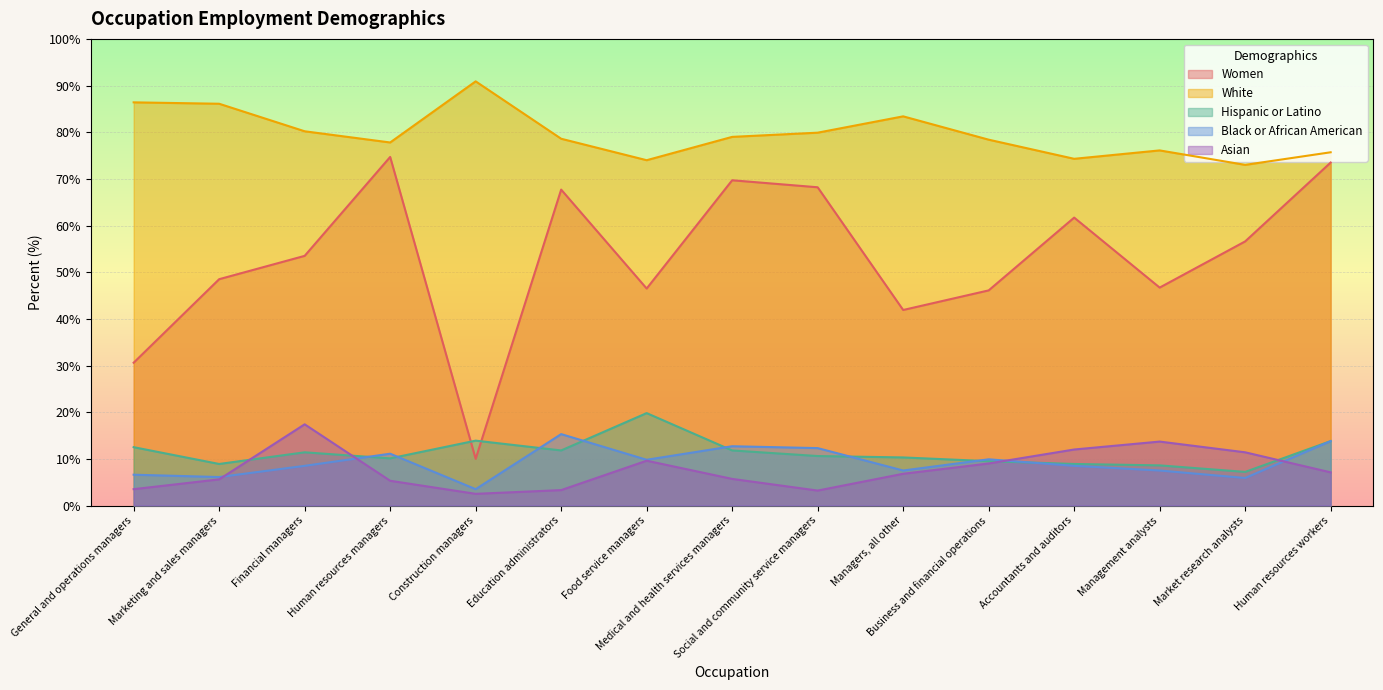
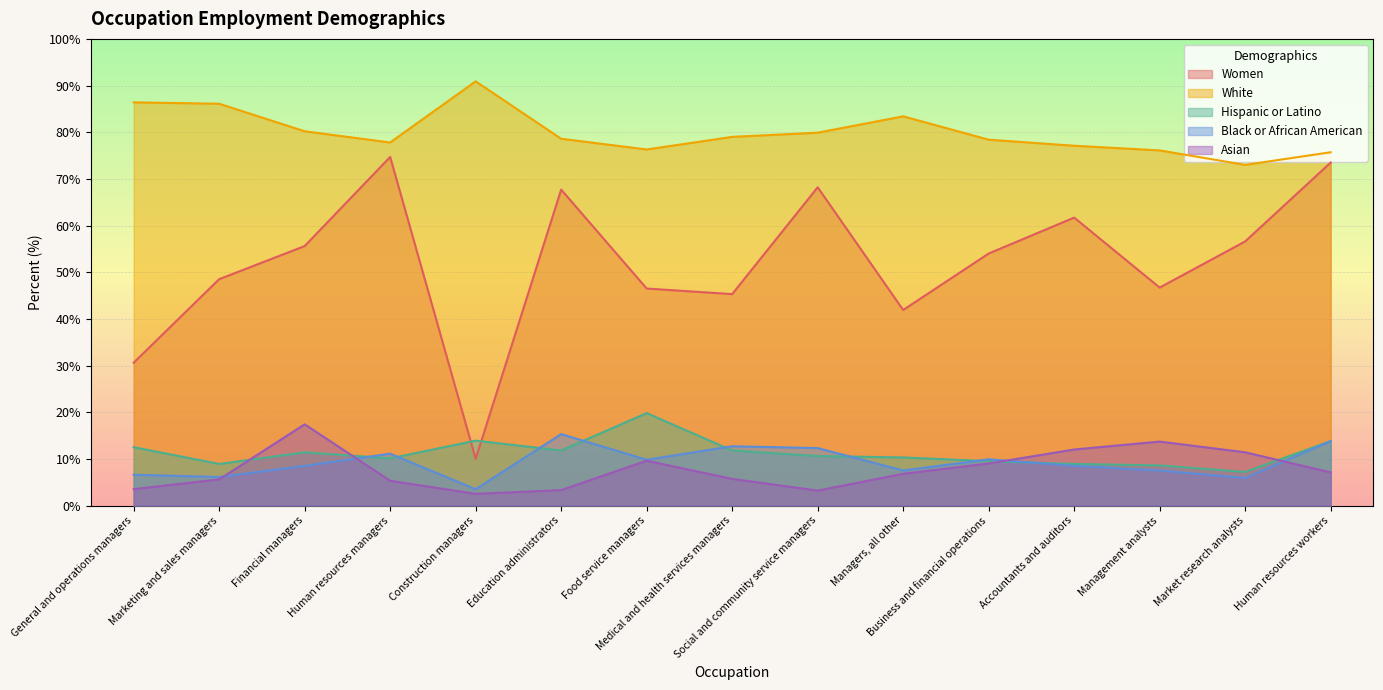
  {
    "Women": {
      "General and operations managers": "31%",
      "Marketing and sales managers": "49%",
-     "Financial managers": "54%",
+     "Financial managers": "56%",
      "Human resources managers": "75%",
      "Construction managers": "10%",
      "Education administrators": "68%",
      "Food service managers": "47%",
-     "Medical and health services managers": "70%",
+     "Medical and health services managers": "45%",
      "Social and community service managers": "68%",
      "Managers, all other": "42%",
-     "Business and financial operations": "46%",
+     "Business and financial operations": "54%",
      "Accountants and auditors": "62%",
      "Management analysts": "47%",
      "Market research analysts": "57%",
      "Human resources workers": "74%"
    },
    "White": {
      "General and operations managers": "86%",
      "Marketing and sales managers": "86%",
      "Financial managers": "80%",
      "Human resources managers": "78%",
      "Construction managers": "91%",
      "Education administrators": "79%",
-     "Food service managers": "74%",
+     "Food service managers": "76%",
      "Medical and health services managers": "79%",
      "Social and community service managers": "80%",
      "Managers, all other": "83%",
      "Business and financial operations": "78%",
-     "Accountants and auditors": "74%",
+     "Accountants and auditors": "77%",
      "Management analysts": "76%",
      "Market research analysts": "73%"
    },
    "Asian": {
      "General and operations managers": "4%",
      "Financial managers": "17%",
      "Human resources managers": "5%",
      "Construction managers": "3%",
      "Education administrators": "3%",
      "Medical and health services managers": "6%",
      "Social and community service managers": "3%",
      "Managers, all other": "7%",
      "Accountants and auditors": "12%",
      "Management analysts": "14%",
      "Market research analysts": "11%",
      "Human resources workers": "7%"
    }
  }
